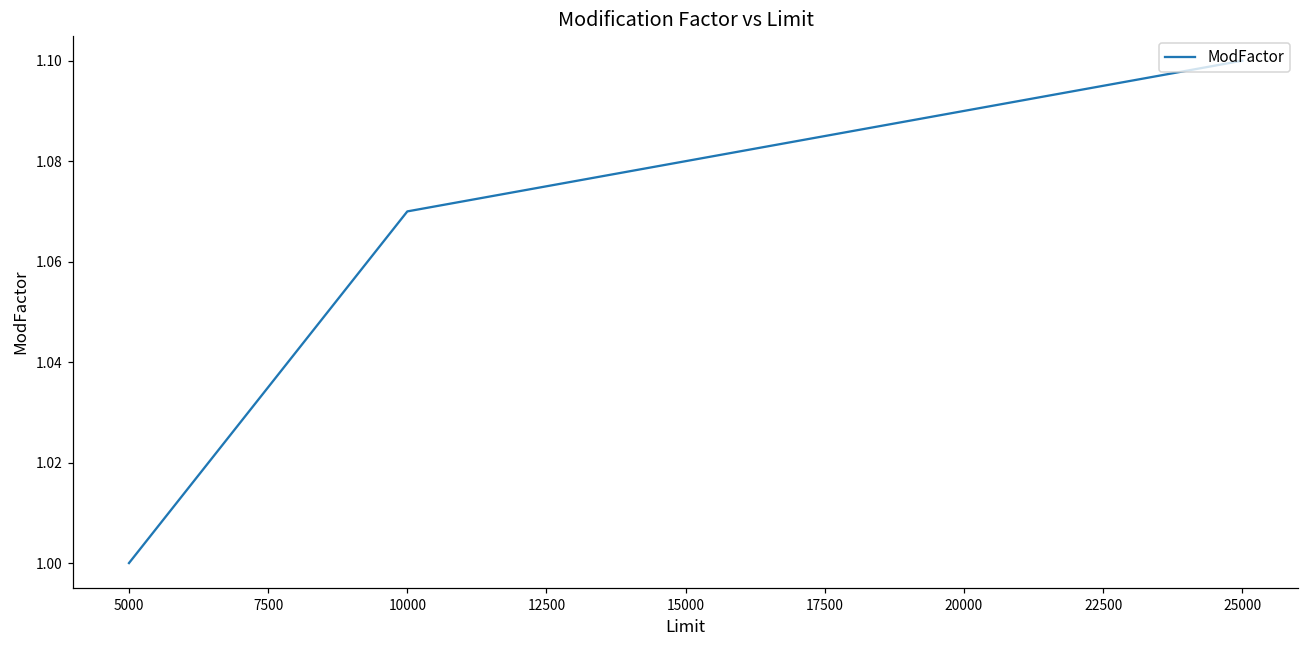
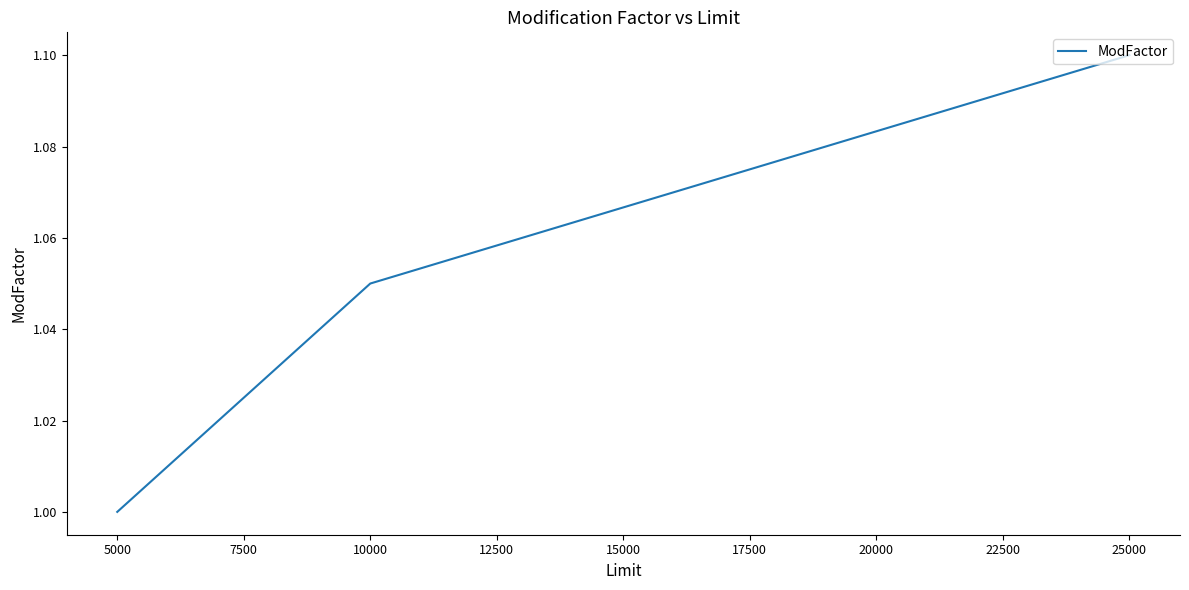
  {
    "5000": 1.00,
-   "10000": 1.07
+   "10000": 1.05
  }
